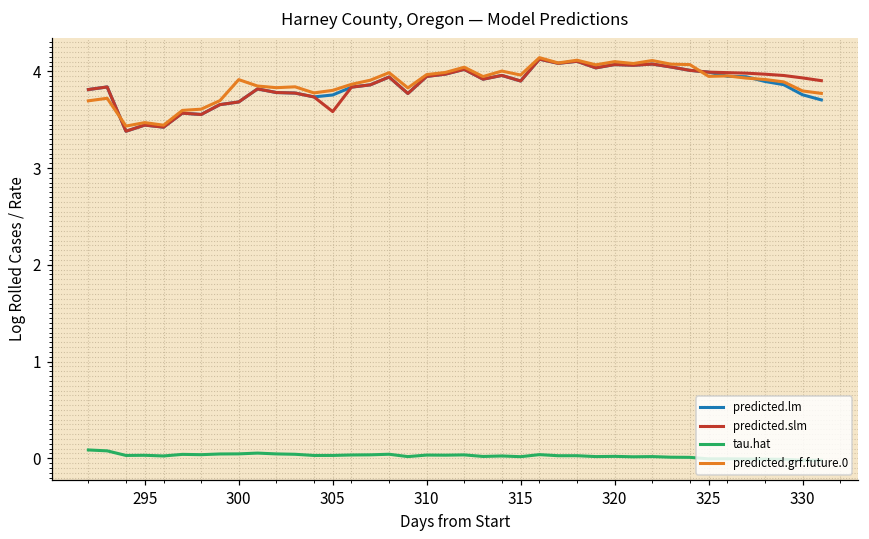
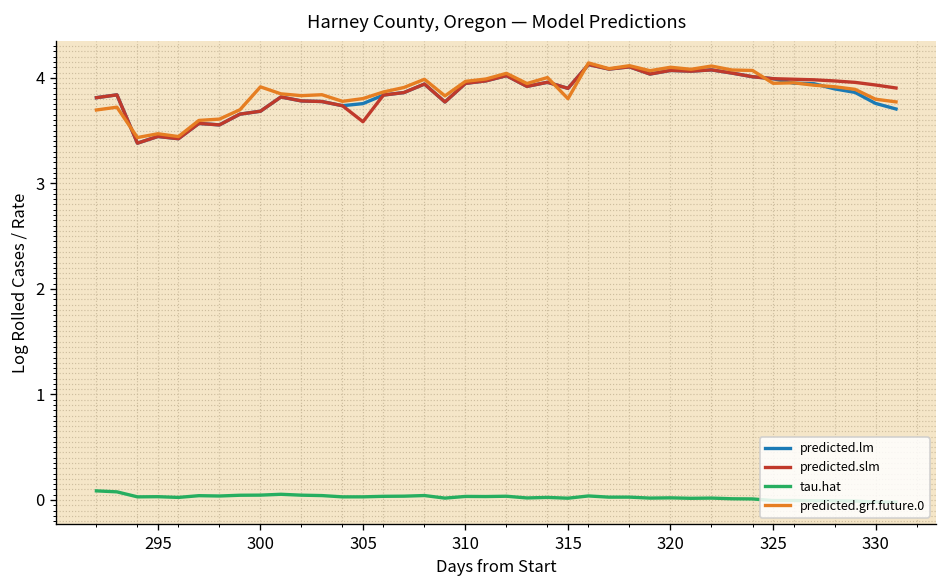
  {
    "predicted.lm": {
      "305": 3.8,
      "330": 3.8
    },
    "predicted.slm": {
      "305": 3.6,
      "330": 3.9
    },
    "tau.hat": {
      "295": 0.0,
      "300": 0.0,
      "305": 0.0,
      "310": 0.0,
      "315": 0.0,
      "320": 0.0
    },
    "predicted.grf.future.0": {
      "300": 3.9,
      "305": 3.8,
-     "315": 4.0,
+     "315": 3.8,
      "320": 4.1,
      "325": 3.9,
      "330": 3.8
    }
  }
